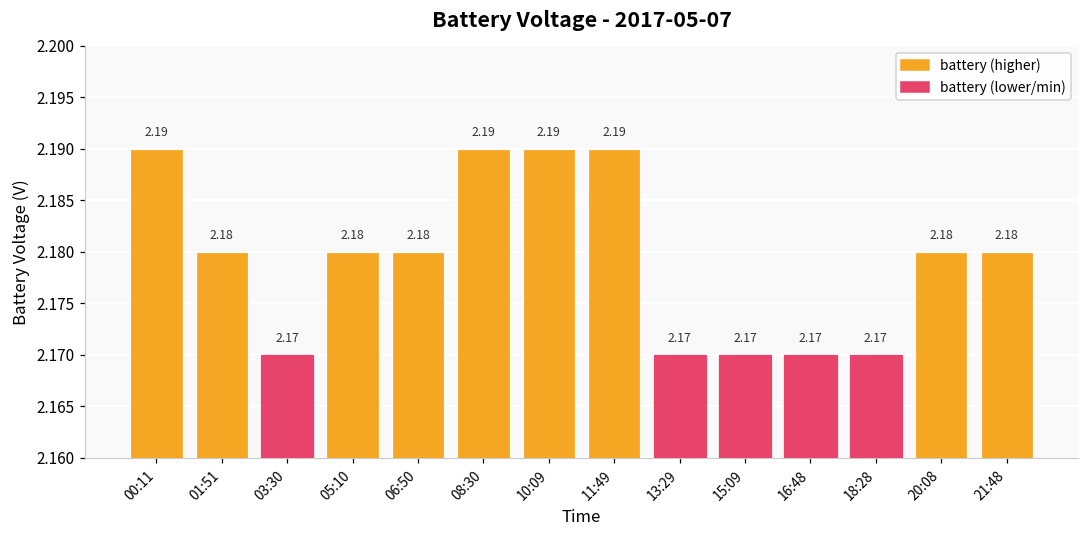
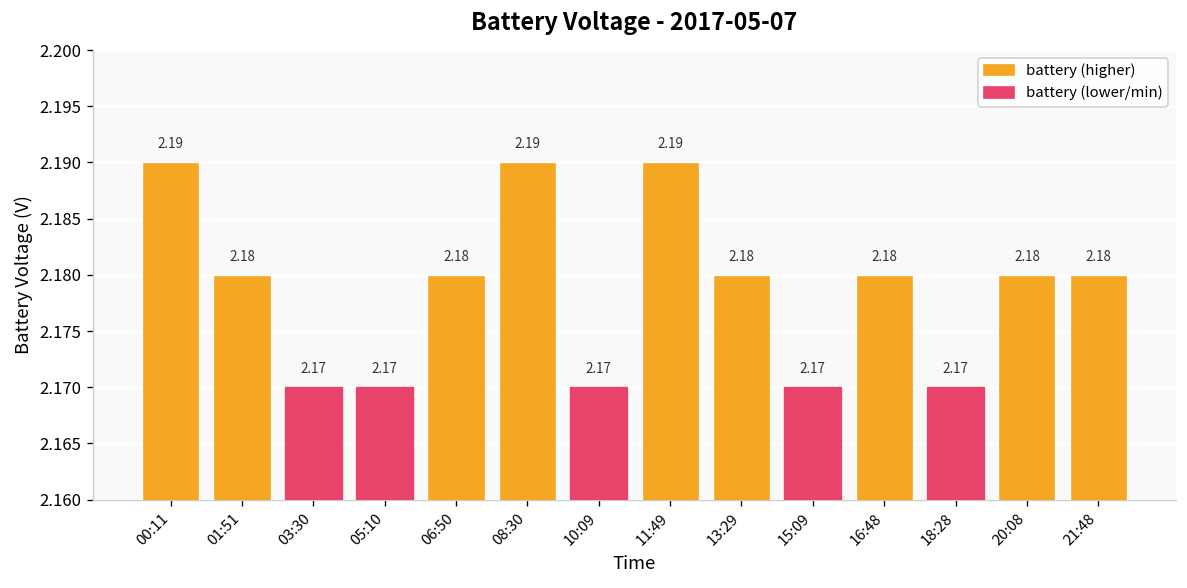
  {
    "00:11": 2.19,
    "01:51": 2.18,
    "03:30": 2.17,
-   "05:10": 2.18,
+   "05:10": 2.17,
    "06:50": 2.18,
    "08:30": 2.19,
-   "10:09": 2.19,
+   "10:09": 2.17,
    "11:49": 2.19,
-   "13:29": 2.17,
+   "13:29": 2.18,
    "15:09": 2.17,
-   "16:48": 2.17,
+   "16:48": 2.18,
    "18:28": 2.17,
    "20:08": 2.18,
    "21:48": 2.18
  }
